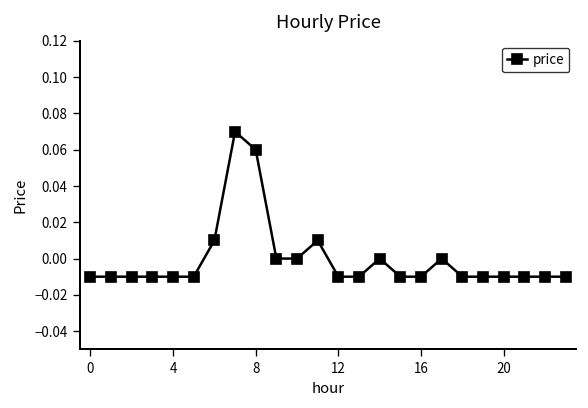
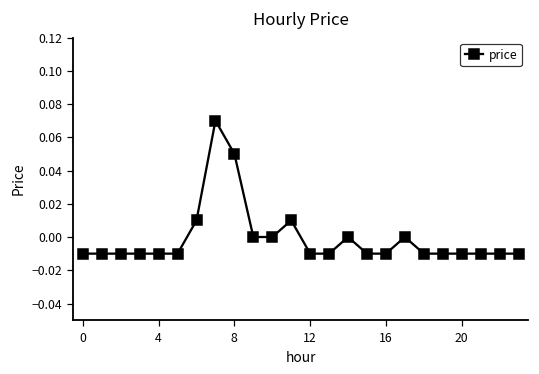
  {
    "0": -0.01,
    "4": -0.01,
-   "8": 0.06,
+   "8": 0.05,
    "12": -0.01,
    "16": -0.01,
    "20": -0.01
  }
